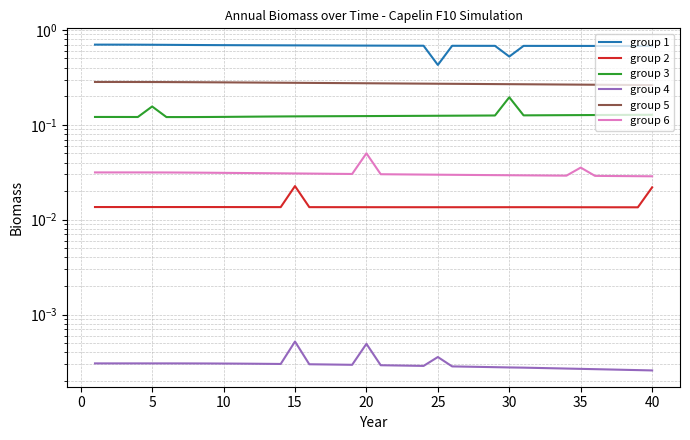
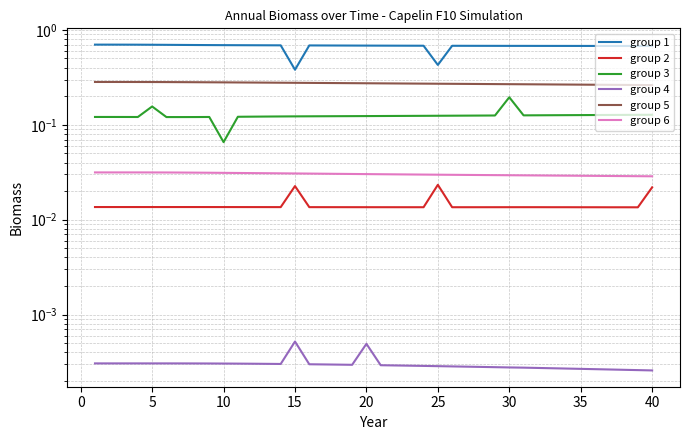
  {
    "group 1": {
      "5": 0.7,
      "10": 0.7,
-     "15": 0.7,
+     "15": 0.38,
      "20": 0.7,
      "25": 0.4,
-     "30": 0.5,
+     "30": 0.7,
      "35": 0.7
    },
    "group 2": {
      "5": 0.014,
      "10": 0.014,
      "15": 0.023,
      "20": 0.014,
-     "25": 0.014,
+     "25": 0.023,
      "30": 0.014,
      "35": 0.014,
      "40": 0.022
    },
    "group 3": {
      "5": 0.16,
-     "10": 0.12,
+     "10": 0.07,
      "15": 0.12,
      "20": 0.12,
      "25": 0.12,
      "30": 0.20,
      "35": 0.13
    },
    "group 4": {
      "5": 0.00031,
      "10": 0.00030,
      "15": 0.0005,
      "20": 0.0005,
-     "25": 0.00036,
+     "25": 0.00029,
      "30": 0.00028,
      "35": 0.00027,
      "40": 0.00026
    },
    "group 5": {
      "5": 0.28,
      "10": 0.28,
      "15": 0.28,
      "20": 0.27,
      "25": 0.27,
      "30": 0.27,
      "35": 0.27
    },
    "group 6": {
      "5": 0.031,
      "10": 0.031,
      "15": 0.031,
-     "20": 0.05,
+     "20": 0.030,
      "25": 0.030,
      "30": 0.029,
-     "35": 0.035,
+     "35": 0.029,
      "40": 0.029
    }
  }
